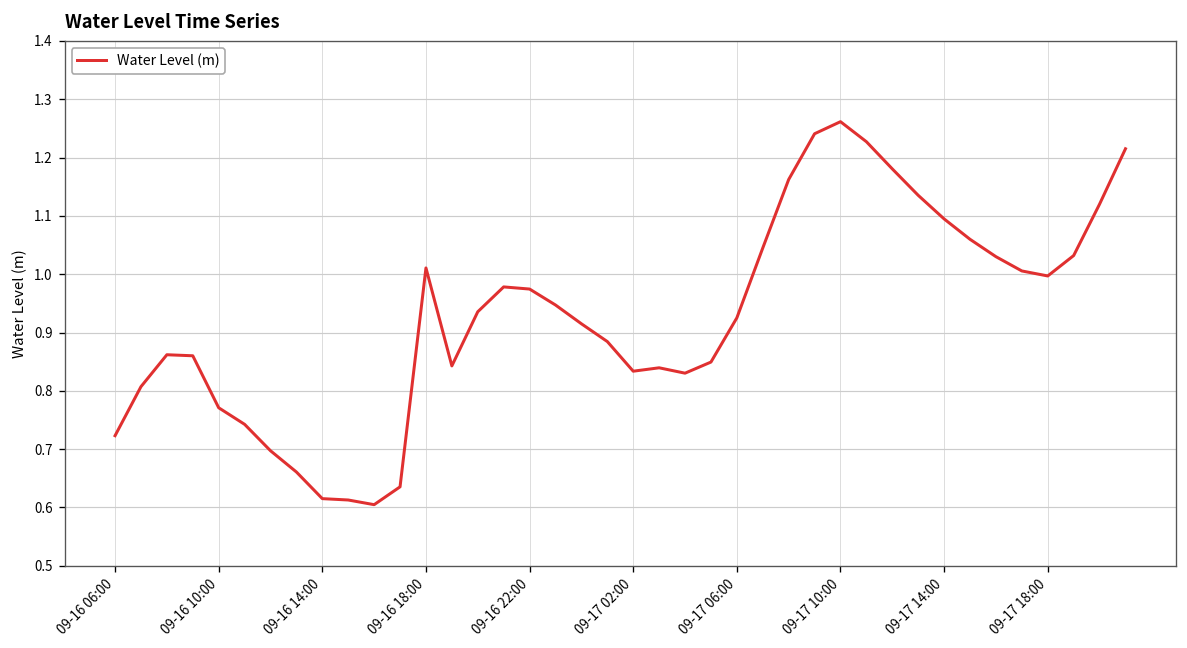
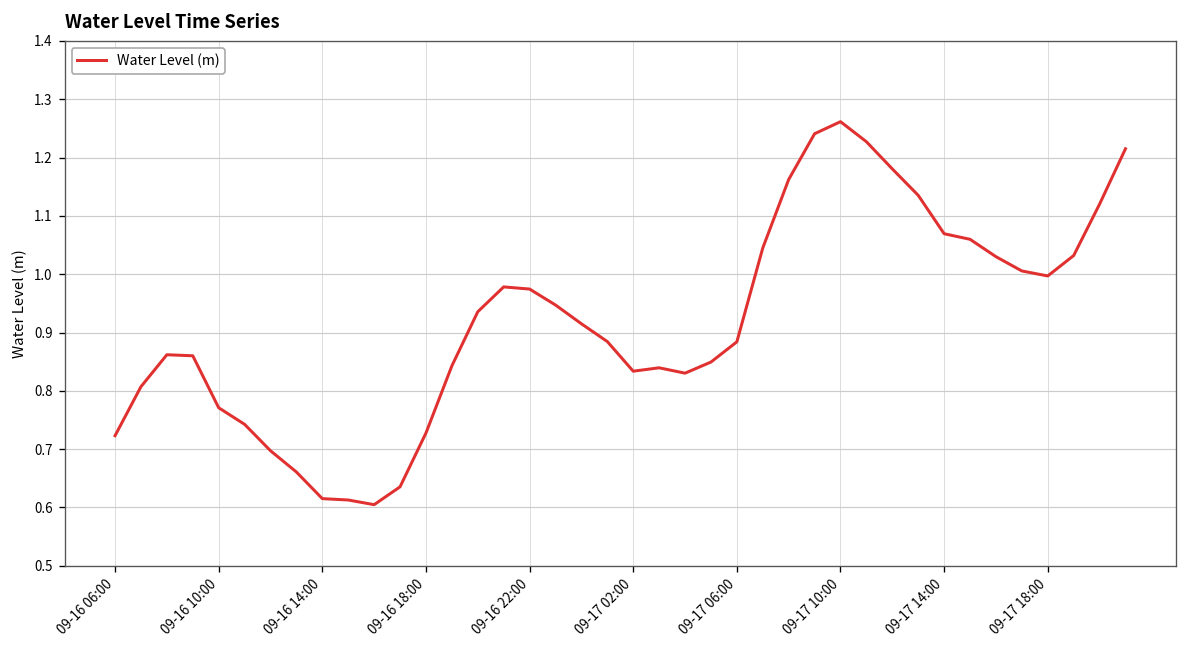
  {
    "09-16 06:00": 0.72,
    "09-16 10:00": 0.77,
    "09-16 14:00": 0.62,
-   "09-16 18:00": 1.01,
+   "09-16 18:00": 0.73,
    "09-16 22:00": 0.97,
    "09-17 02:00": 0.83,
-   "09-17 06:00": 0.93,
+   "09-17 06:00": 0.88,
    "09-17 10:00": 1.26,
-   "09-17 14:00": 1.09,
+   "09-17 14:00": 1.07,
    "09-17 18:00": 1.00
  }
